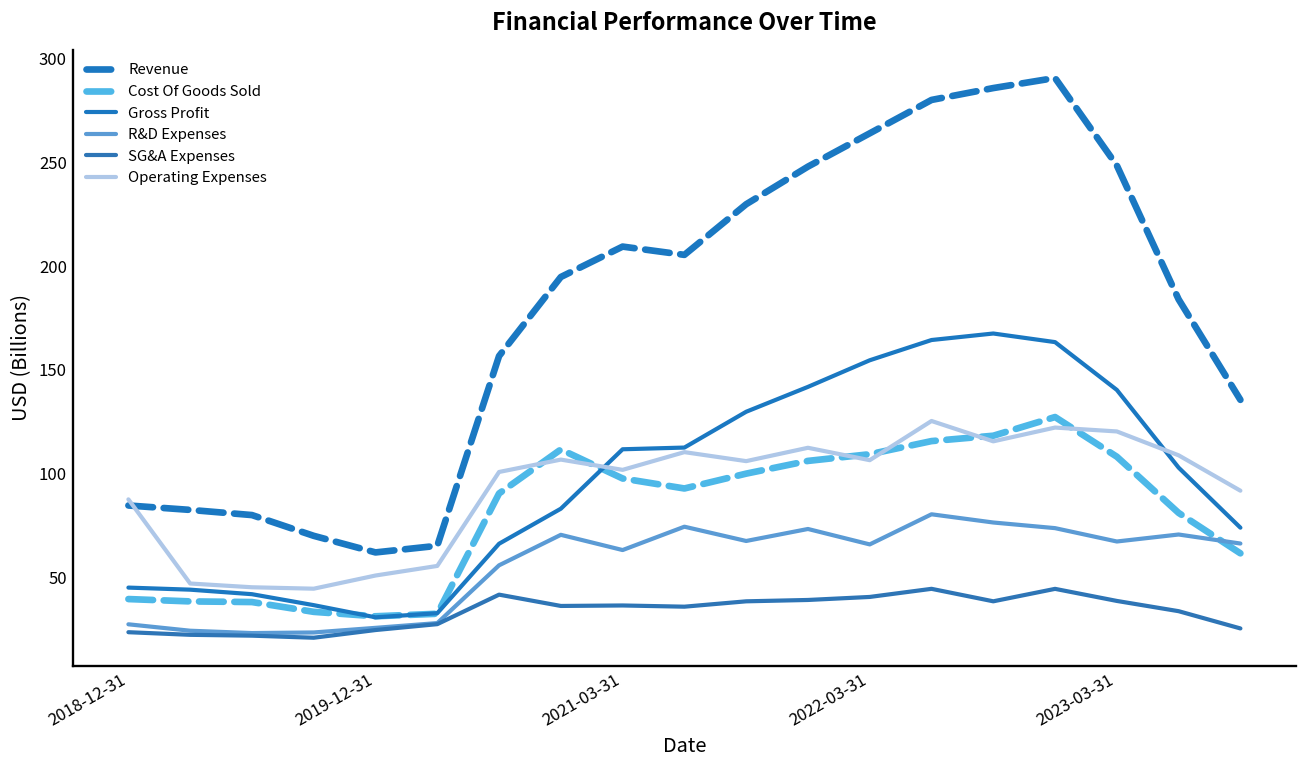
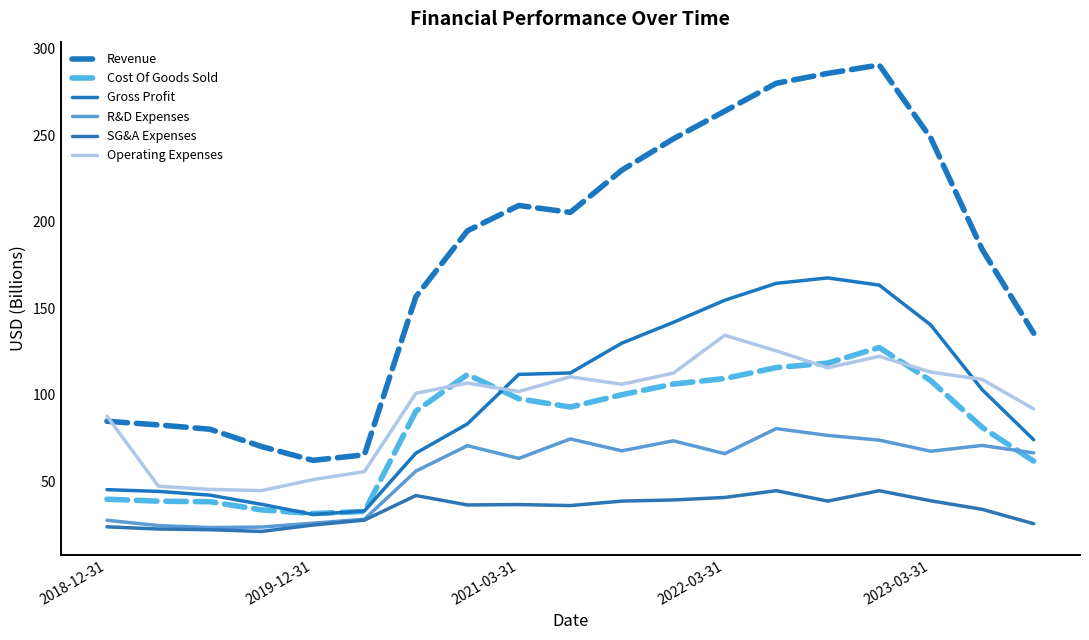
  {
    "Operating Expenses": {
      "2018-12-31": 88,
      "2019-12-31": 51,
      "2021-03-31": 102,
-     "2022-03-31": 106,
-     "2023-03-31": 120
+     "2022-03-31": 134,
+     "2023-03-31": 113
    }
  }
